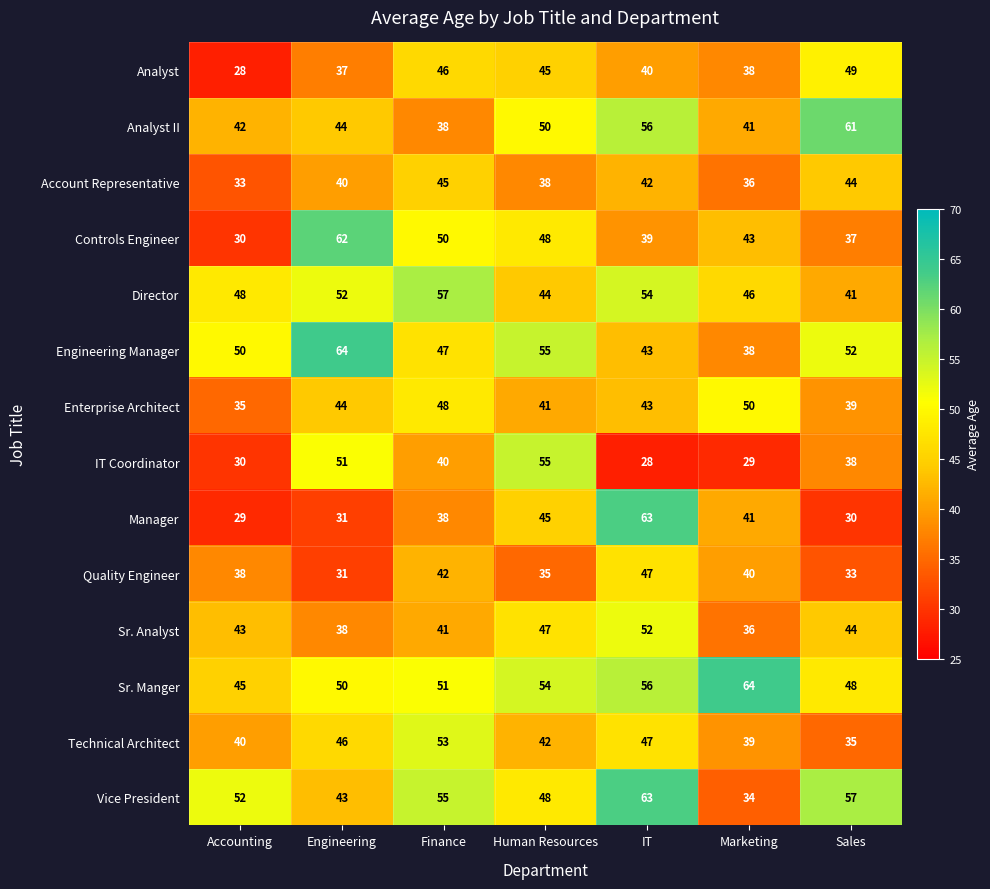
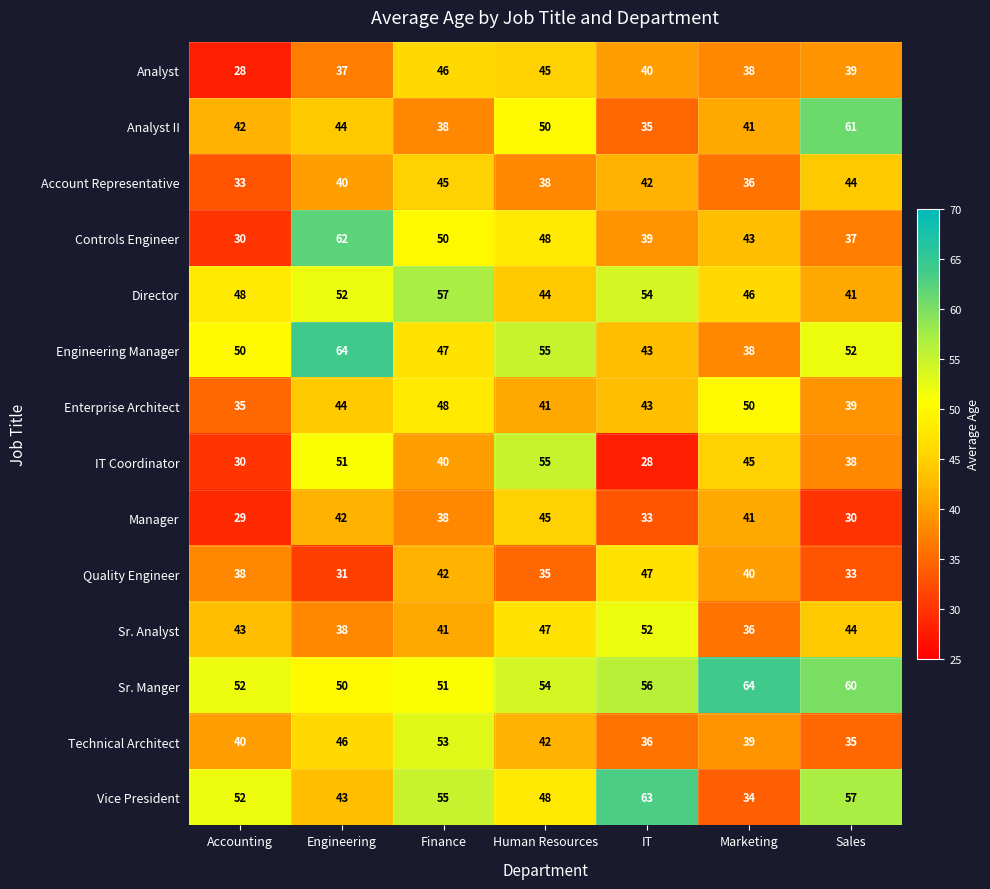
  {
    "Analyst": {
      "Accounting": 28,
      "Engineering": 37,
      "Finance": 46,
      "Human Resources": 45,
      "IT": 40,
      "Marketing": 38,
-     "Sales": 49
+     "Sales": 39
    },
    "Analyst II": {
      "Accounting": 42,
      "Engineering": 44,
      "Finance": 38,
      "Human Resources": 50,
-     "IT": 56,
+     "IT": 35,
      "Marketing": 41,
      "Sales": 61
    },
    "Account Representative": {
      "Accounting": 33,
      "Engineering": 40,
      "Finance": 45,
      "Human Resources": 38,
      "IT": 42,
      "Marketing": 36,
      "Sales": 44
    },
    "Controls Engineer": {
      "Accounting": 30,
      "Engineering": 62,
      "Finance": 50,
      "Human Resources": 48,
      "IT": 39,
      "Marketing": 43,
      "Sales": 37
    },
    "Director": {
      "Accounting": 48,
      "Engineering": 52,
      "Finance": 57,
      "Human Resources": 44,
      "IT": 54,
      "Marketing": 46,
      "Sales": 41
    },
    "Engineering Manager": {
      "Accounting": 50,
      "Engineering": 64,
      "Finance": 47,
      "Human Resources": 55,
      "IT": 43,
      "Marketing": 38,
      "Sales": 52
    },
    "Enterprise Architect": {
      "Accounting": 35,
      "Engineering": 44,
      "Finance": 48,
      "Human Resources": 41,
      "IT": 43,
      "Marketing": 50,
      "Sales": 39
    },
    "IT Coordinator": {
      "Accounting": 30,
      "Engineering": 51,
      "Finance": 40,
      "Human Resources": 55,
      "IT": 28,
-     "Marketing": 29,
+     "Marketing": 45,
      "Sales": 38
    },
    "Manager": {
      "Accounting": 29,
-     "Engineering": 31,
+     "Engineering": 42,
      "Finance": 38,
      "Human Resources": 45,
-     "IT": 63,
+     "IT": 33,
      "Marketing": 41,
      "Sales": 30
    },
    "Quality Engineer": {
      "Accounting": 38,
      "Engineering": 31,
      "Finance": 42,
      "Human Resources": 35,
      "IT": 47,
      "Marketing": 40,
      "Sales": 33
    },
    "Sr. Analyst": {
      "Accounting": 43,
      "Engineering": 38,
      "Finance": 41,
      "Human Resources": 47,
      "IT": 52,
      "Marketing": 36,
      "Sales": 44
    },
    "Sr. Manger": {
-     "Accounting": 45,
+     "Accounting": 52,
      "Engineering": 50,
      "Finance": 51,
      "Human Resources": 54,
      "IT": 56,
      "Marketing": 64,
-     "Sales": 48
+     "Sales": 60
    },
    "Technical Architect": {
      "Accounting": 40,
      "Engineering": 46,
      "Finance": 53,
      "Human Resources": 42,
-     "IT": 47,
+     "IT": 36,
      "Marketing": 39,
      "Sales": 35
    },
    "Vice President": {
      "Accounting": 52,
      "Engineering": 43,
      "Finance": 55,
      "Human Resources": 48,
      "IT": 63,
      "Marketing": 34,
      "Sales": 57
    }
  }
